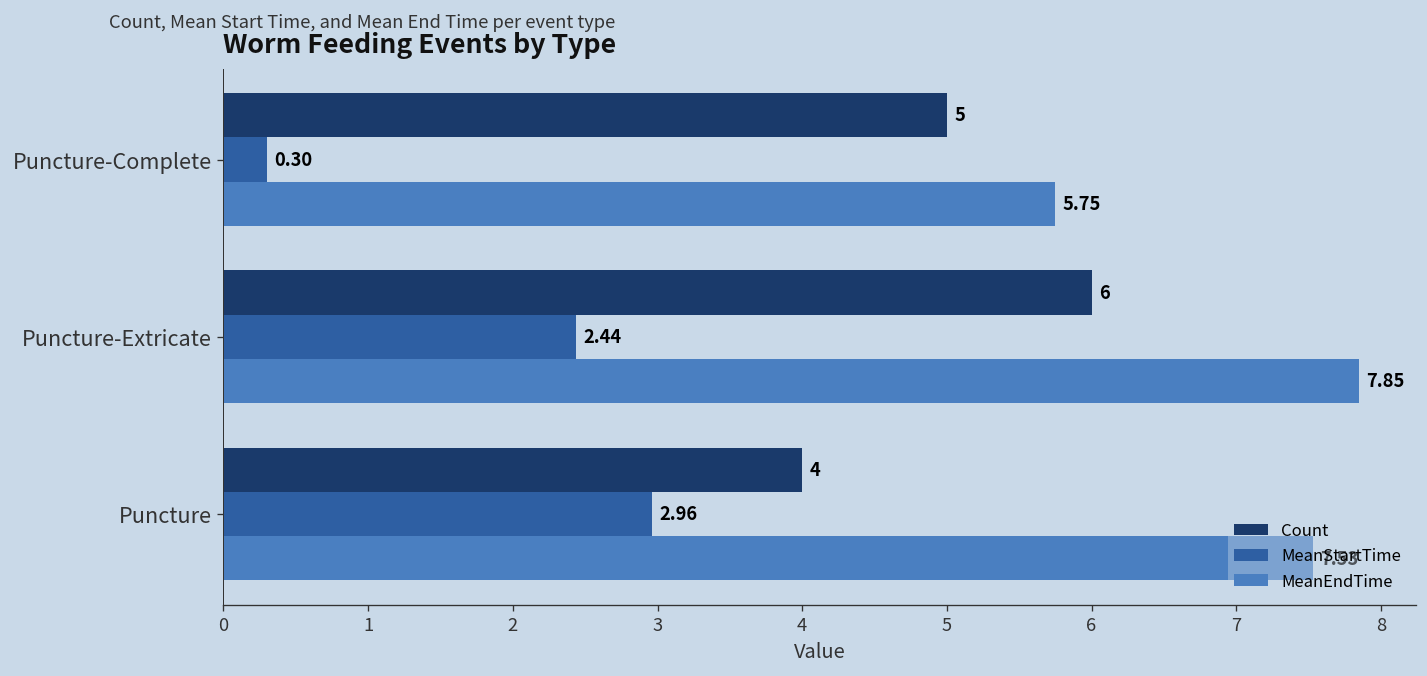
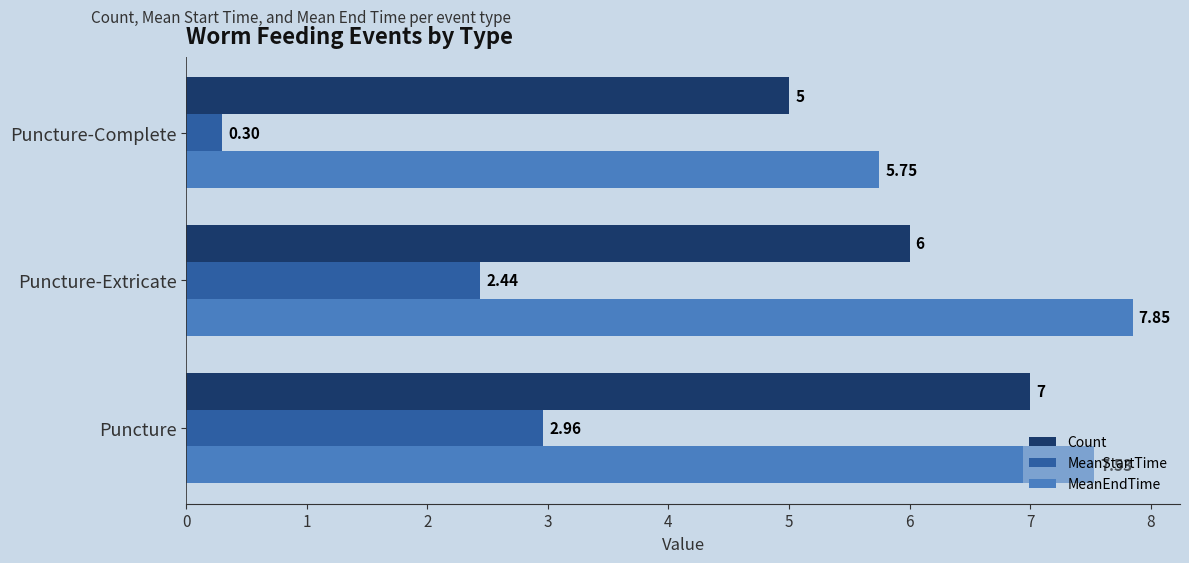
  {
    "Count": {
      "Puncture-Complete": 5,
      "Puncture-Extricate": 6,
-     "Puncture": 4
+     "Puncture": 7
    }
  }
